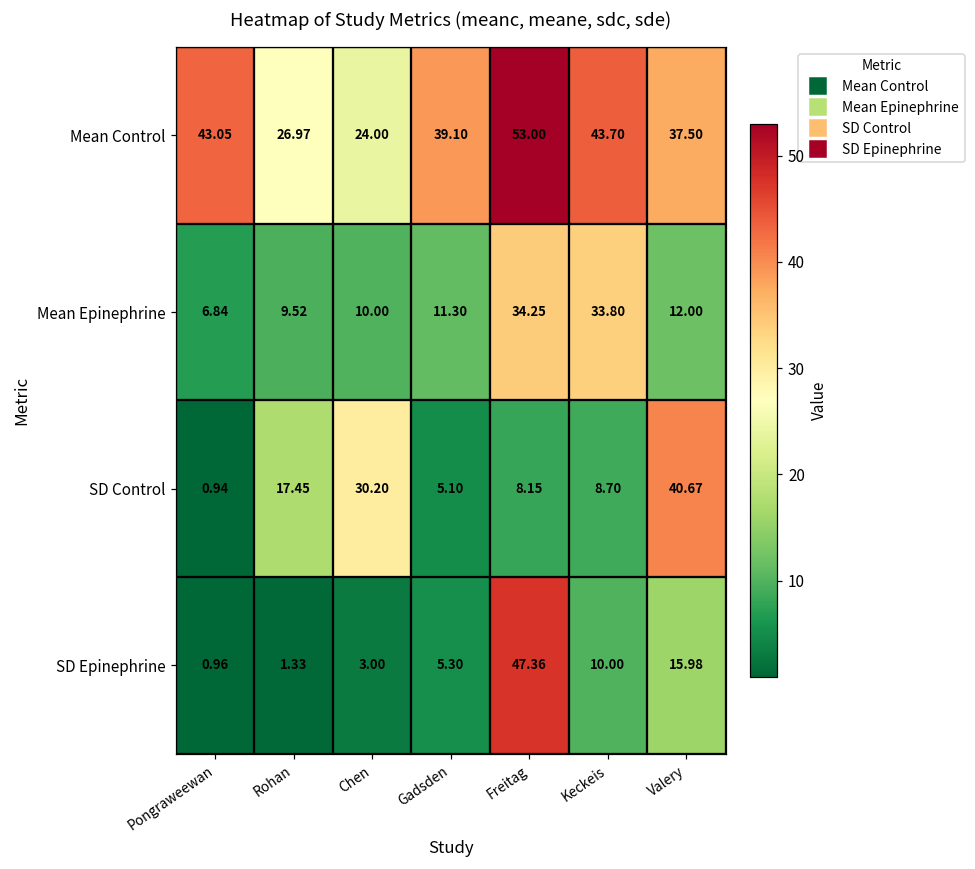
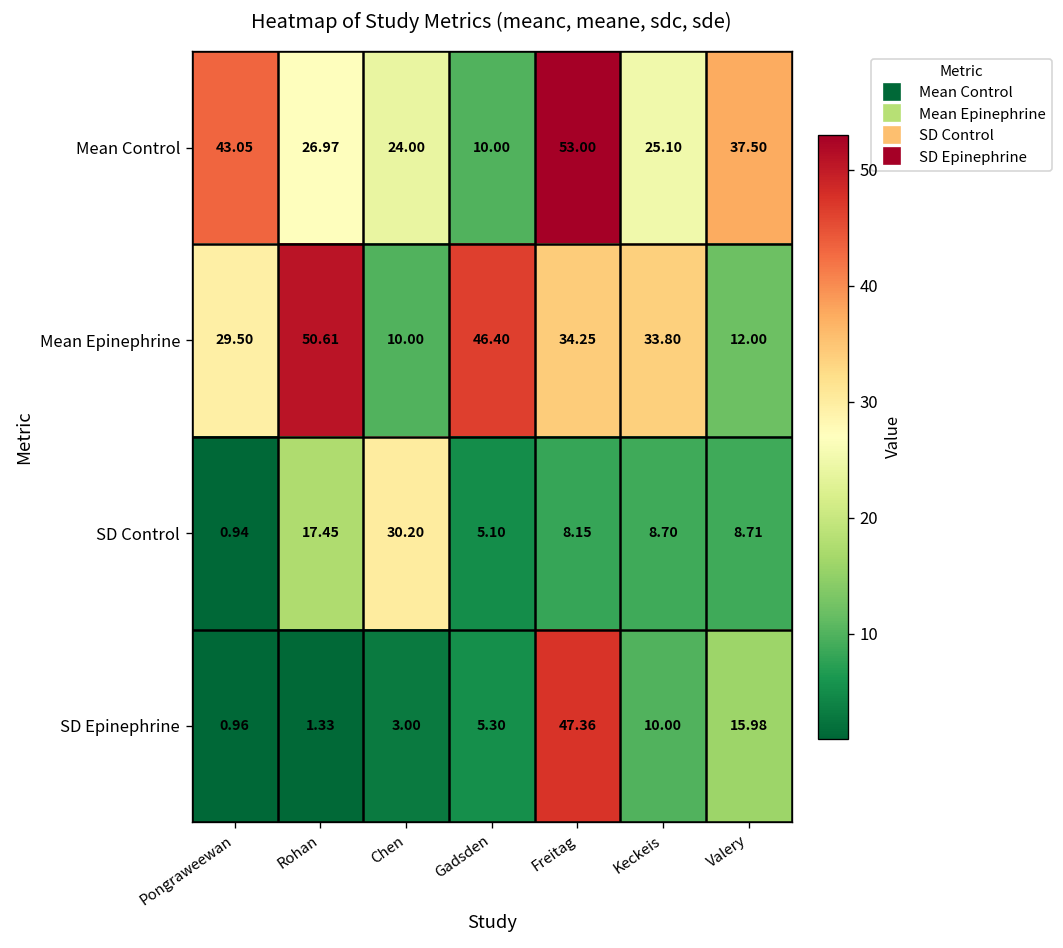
  {
    "Mean Control": {
      "Pongraweewan": 43.05,
      "Rohan": 26.97,
      "Chen": 24.00,
-     "Gadsden": 39.10,
+     "Gadsden": 10.00,
      "Freitag": 53.00,
-     "Keckeis": 43.70,
+     "Keckeis": 25.10,
      "Valery": 37.50
    },
    "Mean Epinephrine": {
-     "Pongraweewan": 6.84,
-     "Rohan": 9.52,
+     "Pongraweewan": 29.50,
+     "Rohan": 50.61,
      "Chen": 10.00,
-     "Gadsden": 11.30,
+     "Gadsden": 46.40,
      "Freitag": 34.25,
      "Keckeis": 33.80,
      "Valery": 12.00
    },
    "SD Control": {
      "Pongraweewan": 0.94,
      "Rohan": 17.45,
      "Chen": 30.20,
      "Gadsden": 5.10,
      "Freitag": 8.15,
      "Keckeis": 8.70,
-     "Valery": 40.67
+     "Valery": 8.71
    },
    "SD Epinephrine": {
      "Pongraweewan": 0.96,
      "Rohan": 1.33,
      "Chen": 3.00,
      "Gadsden": 5.30,
      "Freitag": 47.36,
      "Keckeis": 10.00,
      "Valery": 15.98
    }
  }
